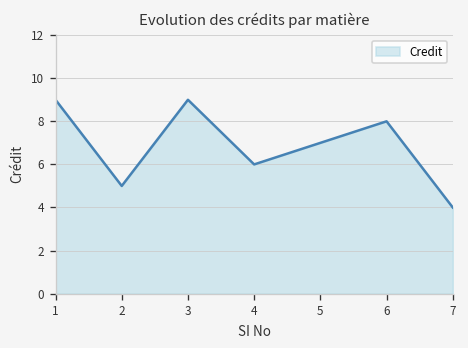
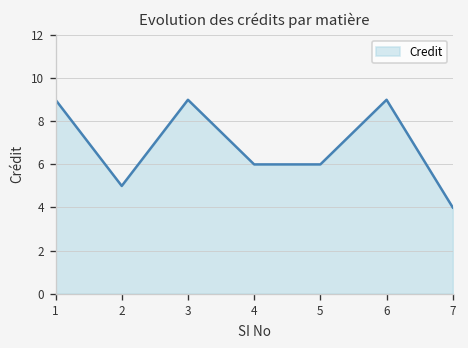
  {
    "1": 9,
    "2": 5,
    "3": 9,
    "4": 6,
-   "5": 7,
-   "6": 8,
+   "5": 6,
+   "6": 9,
    "7": 4
  }
